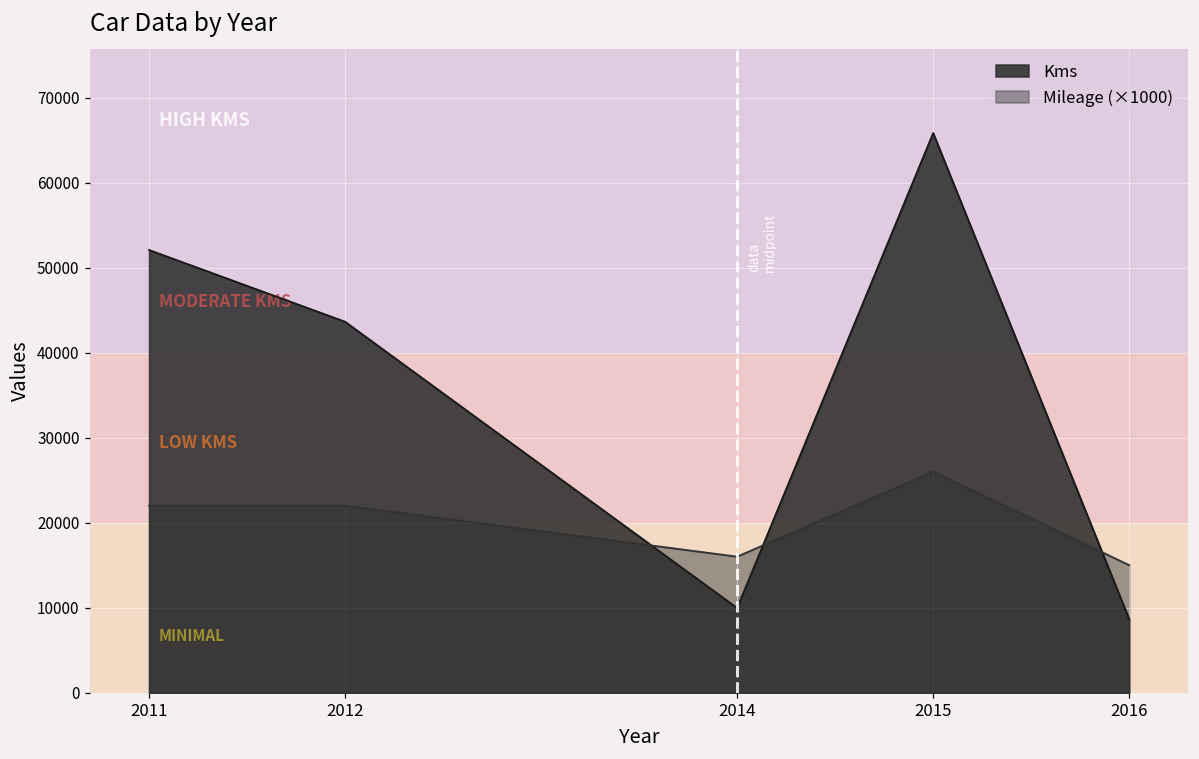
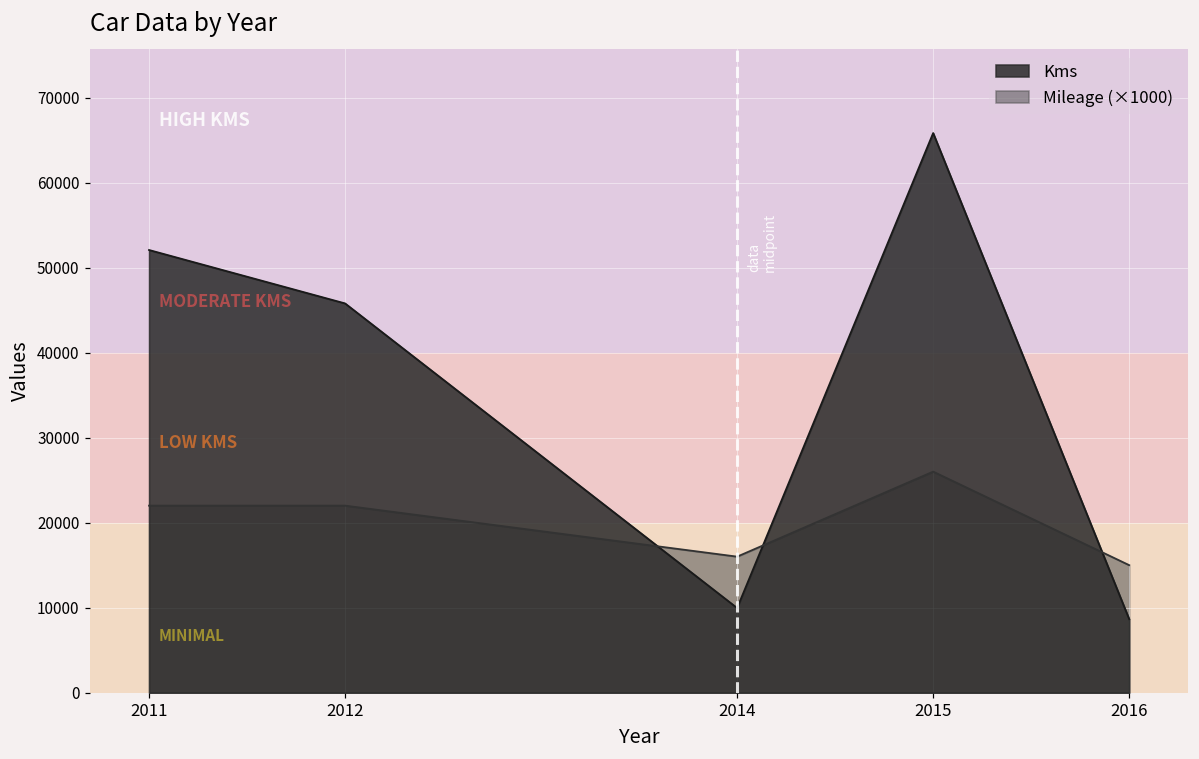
  {
    "Kms": {
      "2011": 52000,
-     "2012": 44000,
+     "2012": 46000,
      "2014": 10000,
      "2015": 66000,
      "2016": 9000
    },
    "Mileage (×1000)": {
      "2011": 22000,
      "2012": 22000,
      "2014": 16000,
      "2015": 26000,
      "2016": 15000
    }
  }
